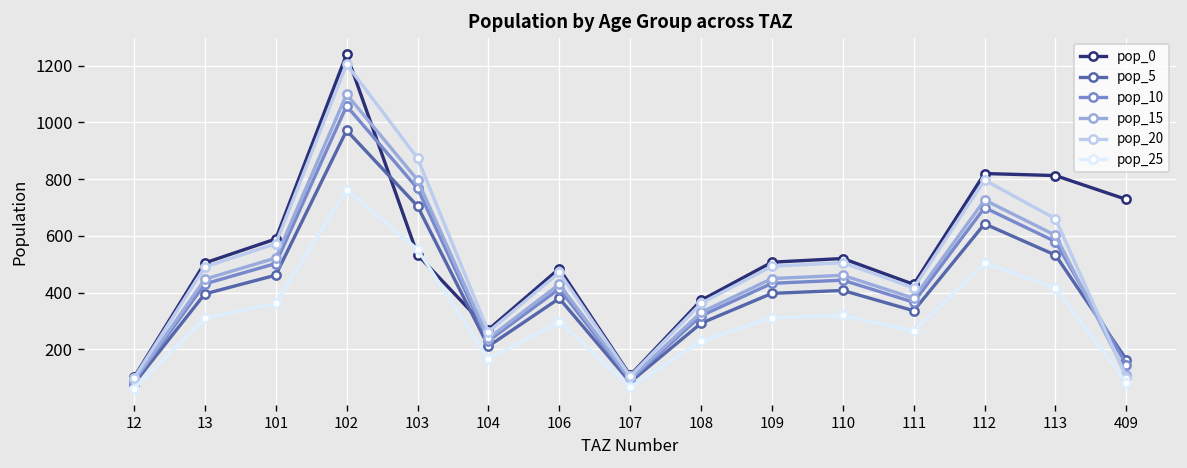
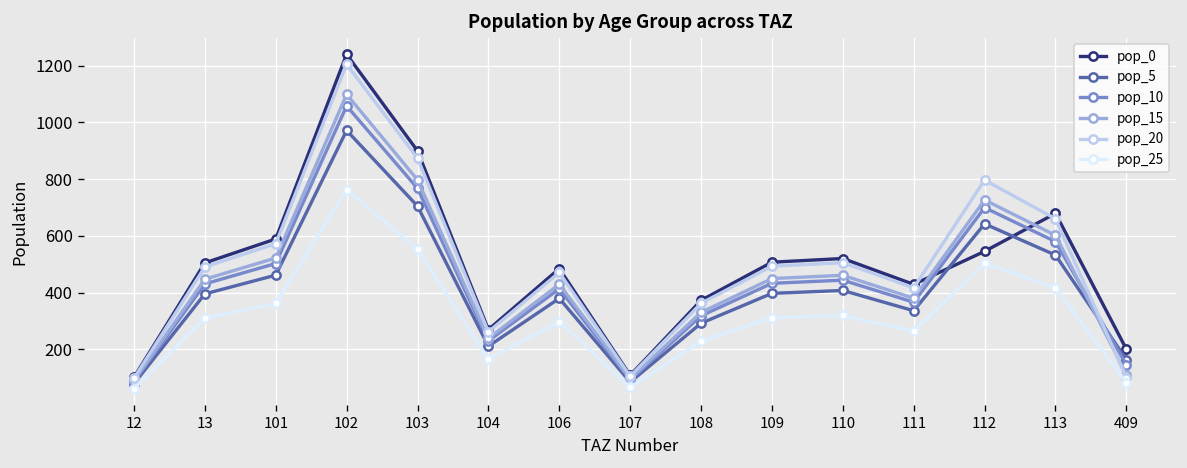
  {
    "pop_0": {
      "13": 500,
      "101": 590,
      "102": 1240,
-     "103": 530,
+     "103": 900,
      "106": 480,
      "109": 510,
      "110": 520,
      "111": 430,
-     "112": 820,
-     "113": 810,
-     "409": 730
+     "112": 550,
+     "113": 680,
+     "409": 200
    }
  }
